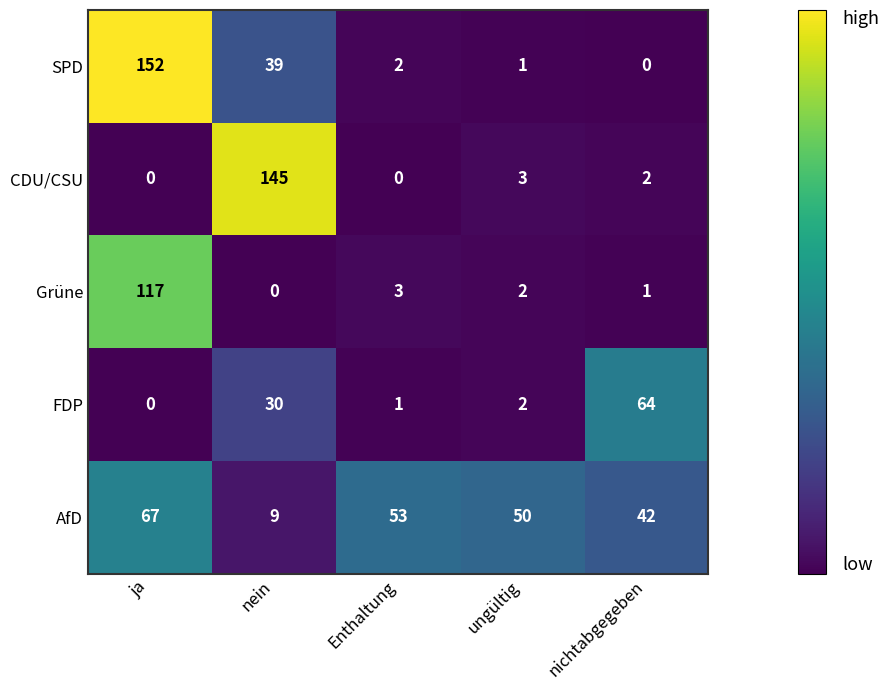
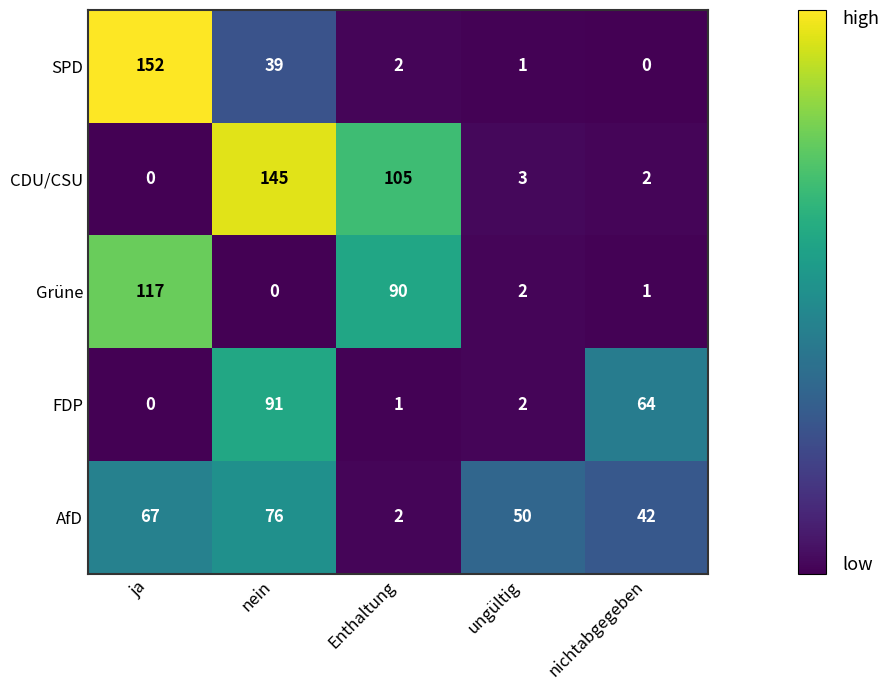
  {
    "SPD": {
      "ja": 152,
      "nein": 39,
      "Enthaltung": 2,
      "ungültig": 1,
      "nichtabgegeben": 0
    },
    "CDU/CSU": {
      "ja": 0,
      "nein": 145,
-     "Enthaltung": 0,
+     "Enthaltung": 105,
      "ungültig": 3,
      "nichtabgegeben": 2
    },
    "Grüne": {
      "ja": 117,
      "nein": 0,
-     "Enthaltung": 3,
+     "Enthaltung": 90,
      "ungültig": 2,
      "nichtabgegeben": 1
    },
    "FDP": {
      "ja": 0,
-     "nein": 30,
+     "nein": 91,
      "Enthaltung": 1,
      "ungültig": 2,
      "nichtabgegeben": 64
    },
    "AfD": {
      "ja": 67,
-     "nein": 9,
-     "Enthaltung": 53,
+     "nein": 76,
+     "Enthaltung": 2,
      "ungültig": 50,
      "nichtabgegeben": 42
    }
  }
